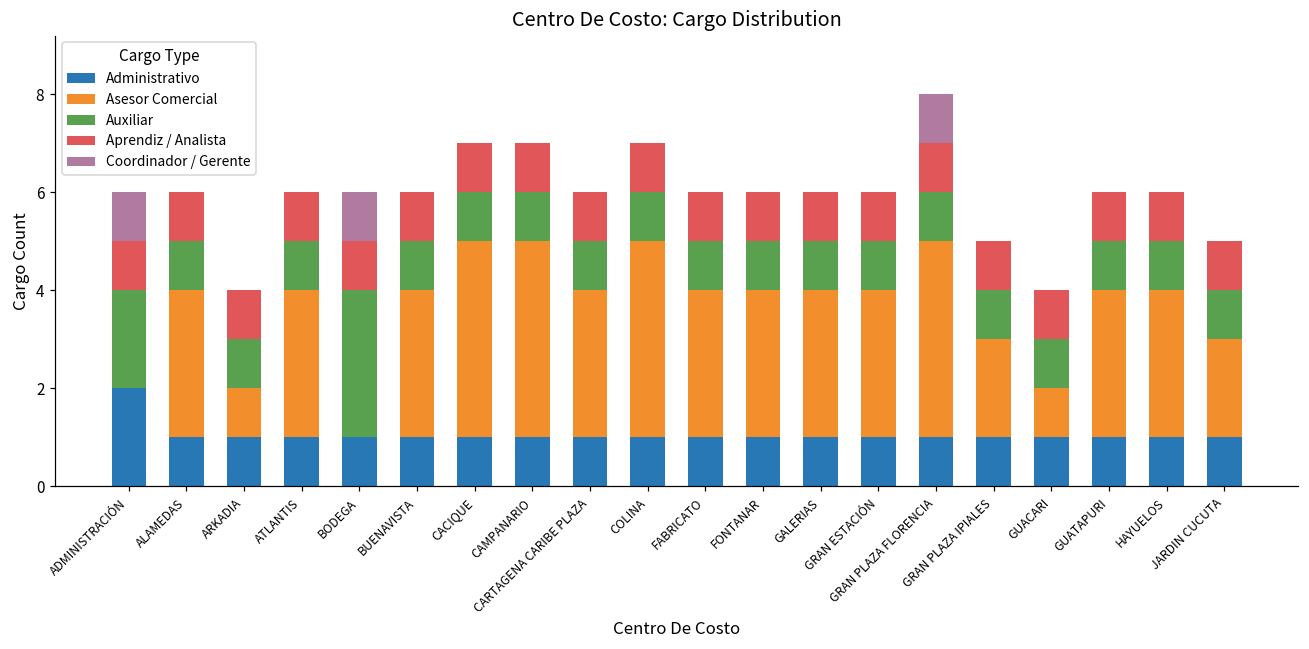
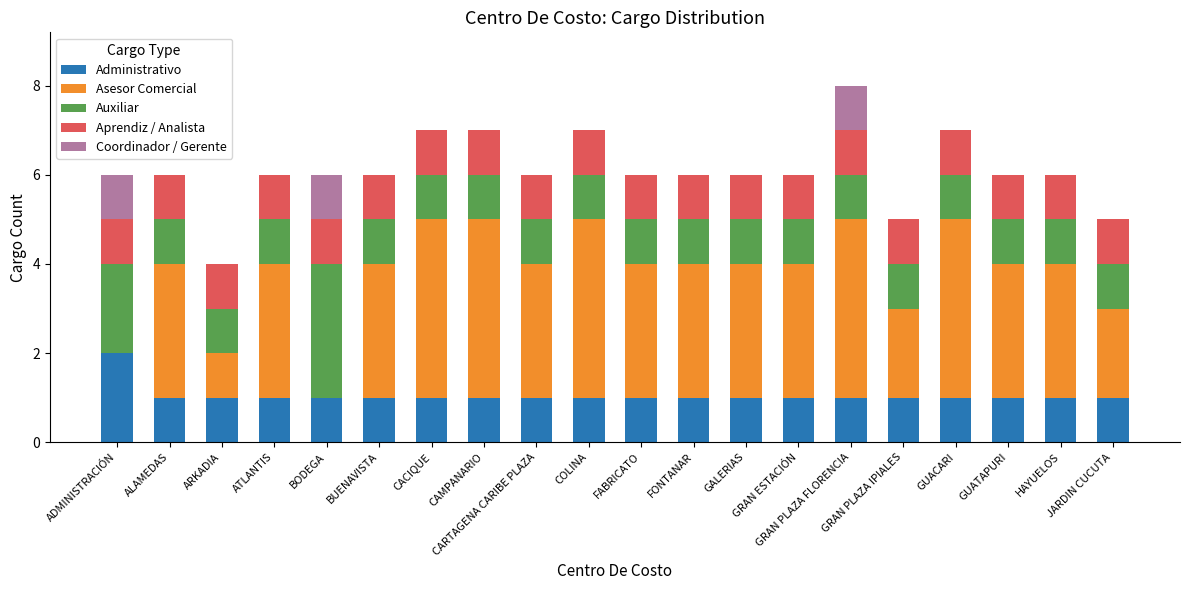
  {
    "Administrativo": {
      "ADMINISTRACIÓN": 2,
      "ALAMEDAS": 1,
      "ARKADIA": 1,
      "ATLANTIS": 1,
      "BODEGA": 1,
      "BUENAVISTA": 1,
      "CACIQUE": 1,
      "CAMPANARIO": 1,
      "CARTAGENA CARIBE PLAZA": 1,
      "COLINA": 1,
      "FABRICATO": 1,
      "FONTANAR": 1,
      "GALERIAS": 1,
      "GRAN ESTACIÓN": 1,
      "GRAN PLAZA FLORENCIA": 1,
      "GRAN PLAZA IPIALES": 1,
      "GUACARI": 1,
      "GUATAPURI": 1,
      "HAYUELOS": 1,
      "JARDIN CUCUTA": 1
    },
    "Asesor Comercial": {
      "ADMINISTRACIÓN": 0,
      "ALAMEDAS": 3,
      "ARKADIA": 1,
      "ATLANTIS": 3,
      "BODEGA": 0,
      "BUENAVISTA": 3,
      "CACIQUE": 4,
      "CAMPANARIO": 4,
      "CARTAGENA CARIBE PLAZA": 3,
      "COLINA": 4,
      "FABRICATO": 3,
      "FONTANAR": 3,
      "GALERIAS": 3,
      "GRAN ESTACIÓN": 3,
      "GRAN PLAZA FLORENCIA": 4,
      "GRAN PLAZA IPIALES": 2,
-     "GUACARI": 1,
+     "GUACARI": 4,
      "GUATAPURI": 3,
      "HAYUELOS": 3,
      "JARDIN CUCUTA": 2
    },
    "Auxiliar": {
      "ADMINISTRACIÓN": 2,
      "ALAMEDAS": 1,
      "ARKADIA": 1,
      "ATLANTIS": 1,
      "BODEGA": 3,
      "BUENAVISTA": 1,
      "CACIQUE": 1,
      "CAMPANARIO": 1,
      "CARTAGENA CARIBE PLAZA": 1,
      "COLINA": 1,
      "FABRICATO": 1,
      "FONTANAR": 1,
      "GALERIAS": 1,
      "GRAN ESTACIÓN": 1,
      "GRAN PLAZA FLORENCIA": 1,
      "GRAN PLAZA IPIALES": 1,
      "GUACARI": 1,
      "GUATAPURI": 1,
      "HAYUELOS": 1,
      "JARDIN CUCUTA": 1
    },
    "Aprendiz / Analista": {
      "ADMINISTRACIÓN": 1,
      "ALAMEDAS": 1,
      "ARKADIA": 1,
      "ATLANTIS": 1,
      "BODEGA": 1,
      "BUENAVISTA": 1,
      "CACIQUE": 1,
      "CAMPANARIO": 1,
      "CARTAGENA CARIBE PLAZA": 1,
      "COLINA": 1,
      "FABRICATO": 1,
      "FONTANAR": 1,
      "GALERIAS": 1,
      "GRAN ESTACIÓN": 1,
      "GRAN PLAZA FLORENCIA": 1,
      "GRAN PLAZA IPIALES": 1,
      "GUACARI": 1,
      "GUATAPURI": 1,
      "HAYUELOS": 1,
      "JARDIN CUCUTA": 1
    },
    "Coordinador / Gerente": {
      "ADMINISTRACIÓN": 1,
      "ALAMEDAS": 0,
      "ARKADIA": 0,
      "ATLANTIS": 0,
      "BODEGA": 1,
      "BUENAVISTA": 0,
      "CACIQUE": 0,
      "CAMPANARIO": 0,
      "CARTAGENA CARIBE PLAZA": 0,
      "COLINA": 0,
      "FABRICATO": 0,
      "FONTANAR": 0,
      "GALERIAS": 0,
      "GRAN ESTACIÓN": 0,
      "GRAN PLAZA FLORENCIA": 1,
      "GRAN PLAZA IPIALES": 0,
      "GUACARI": 0,
      "GUATAPURI": 0,
      "HAYUELOS": 0,
      "JARDIN CUCUTA": 0
    }
  }
